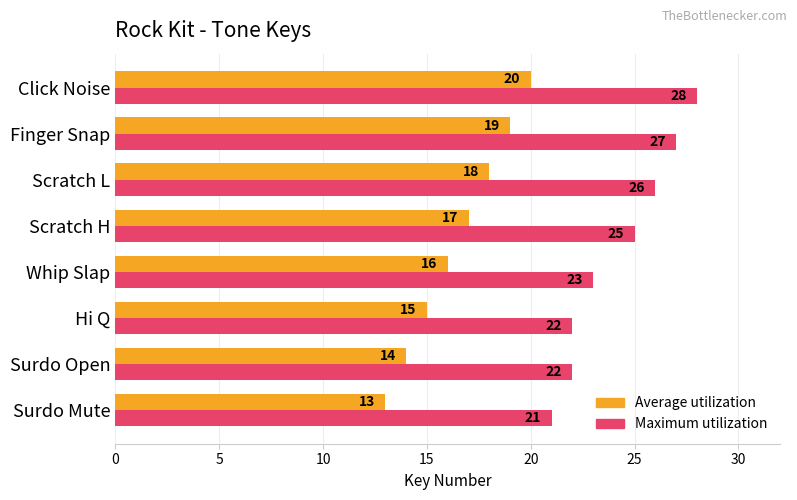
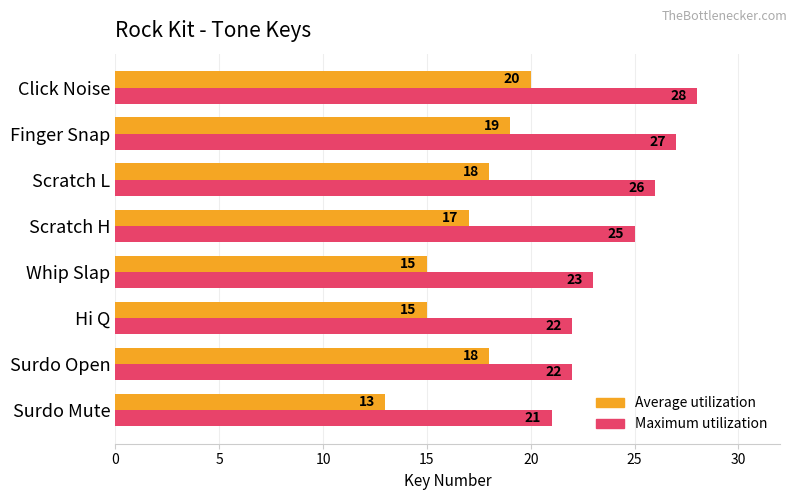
  {
    "Average utilization": {
      "Click Noise": 20,
      "Finger Snap": 19,
      "Scratch L": 18,
      "Scratch H": 17,
-     "Whip Slap": 16,
+     "Whip Slap": 15,
      "Hi Q": 15,
-     "Surdo Open": 14,
+     "Surdo Open": 18,
      "Surdo Mute": 13
    },
    "Maximum utilization": {
      "Click Noise": 28,
      "Finger Snap": 27,
      "Scratch L": 26,
      "Scratch H": 25,
      "Whip Slap": 23,
      "Hi Q": 22,
      "Surdo Open": 22,
      "Surdo Mute": 21
    }
  }
